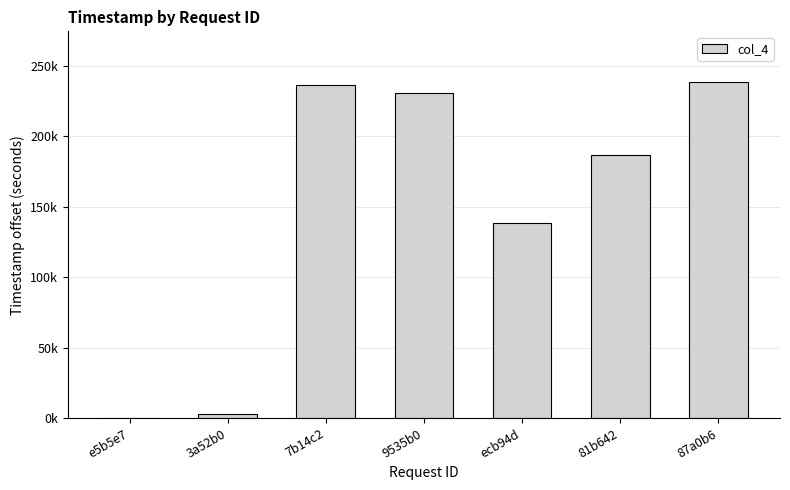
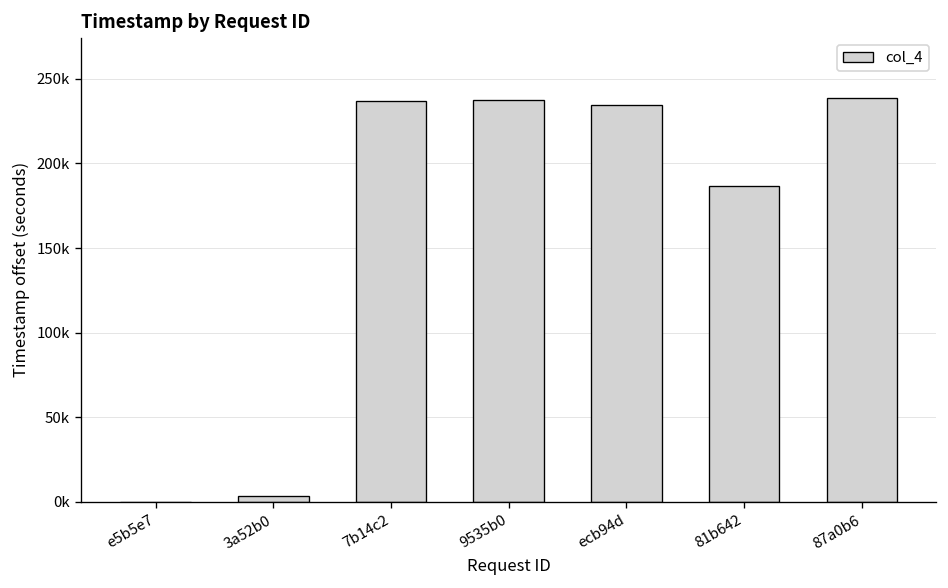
  {
    "e5b5e7": 0,
    "3a52b0": 3000,
    "7b14c2": 237000,
-   "9535b0": 230000,
-   "ecb94d": 138000,
+   "9535b0": 237000,
+   "ecb94d": 235000,
    "81b642": 187000,
    "87a0b6": 239000
  }
